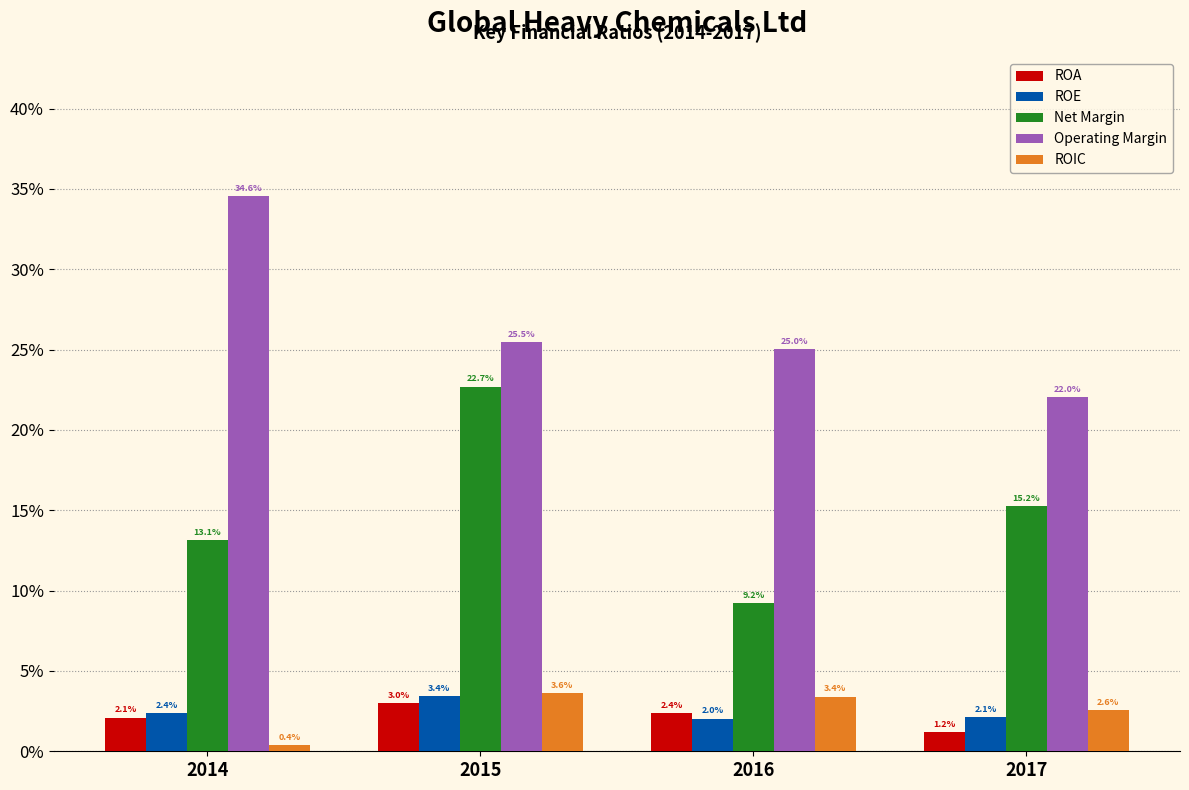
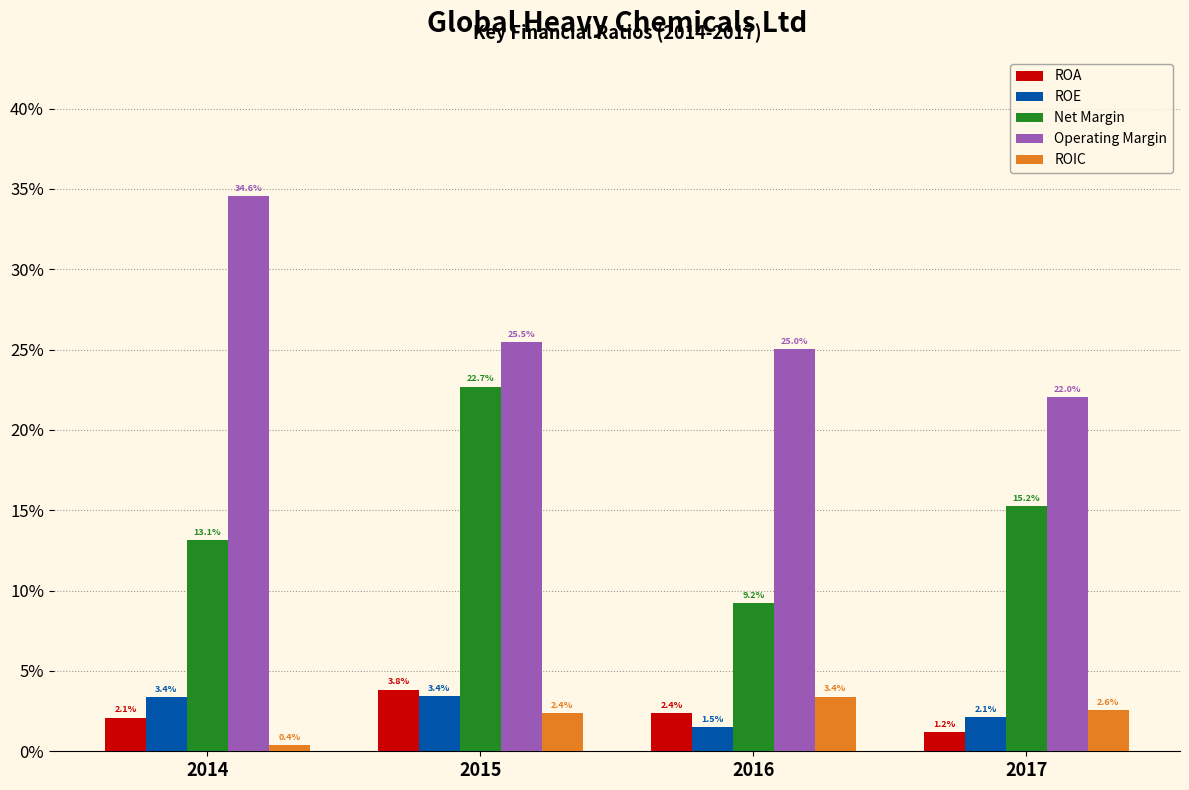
  {
    "ROA": {
      "2014": "2.1%",
-     "2015": "3.0%",
+     "2015": "3.8%",
      "2016": "2.4%",
      "2017": "1.2%"
    },
    "ROE": {
-     "2014": "2.4%",
+     "2014": "3.4%",
      "2015": "3.4%",
-     "2016": "2.0%",
+     "2016": "1.5%",
      "2017": "2.1%"
    },
    "Net Margin": {
      "2014": "13.1%",
      "2015": "22.7%",
      "2016": "9.2%",
      "2017": "15.2%"
    },
    "Operating Margin": {
      "2014": "34.6%",
      "2015": "25.5%",
      "2016": "25.0%",
      "2017": "22.0%"
    },
    "ROIC": {
      "2014": "0.4%",
-     "2015": "3.6%",
+     "2015": "2.4%",
      "2016": "3.4%",
      "2017": "2.6%"
    }
  }
